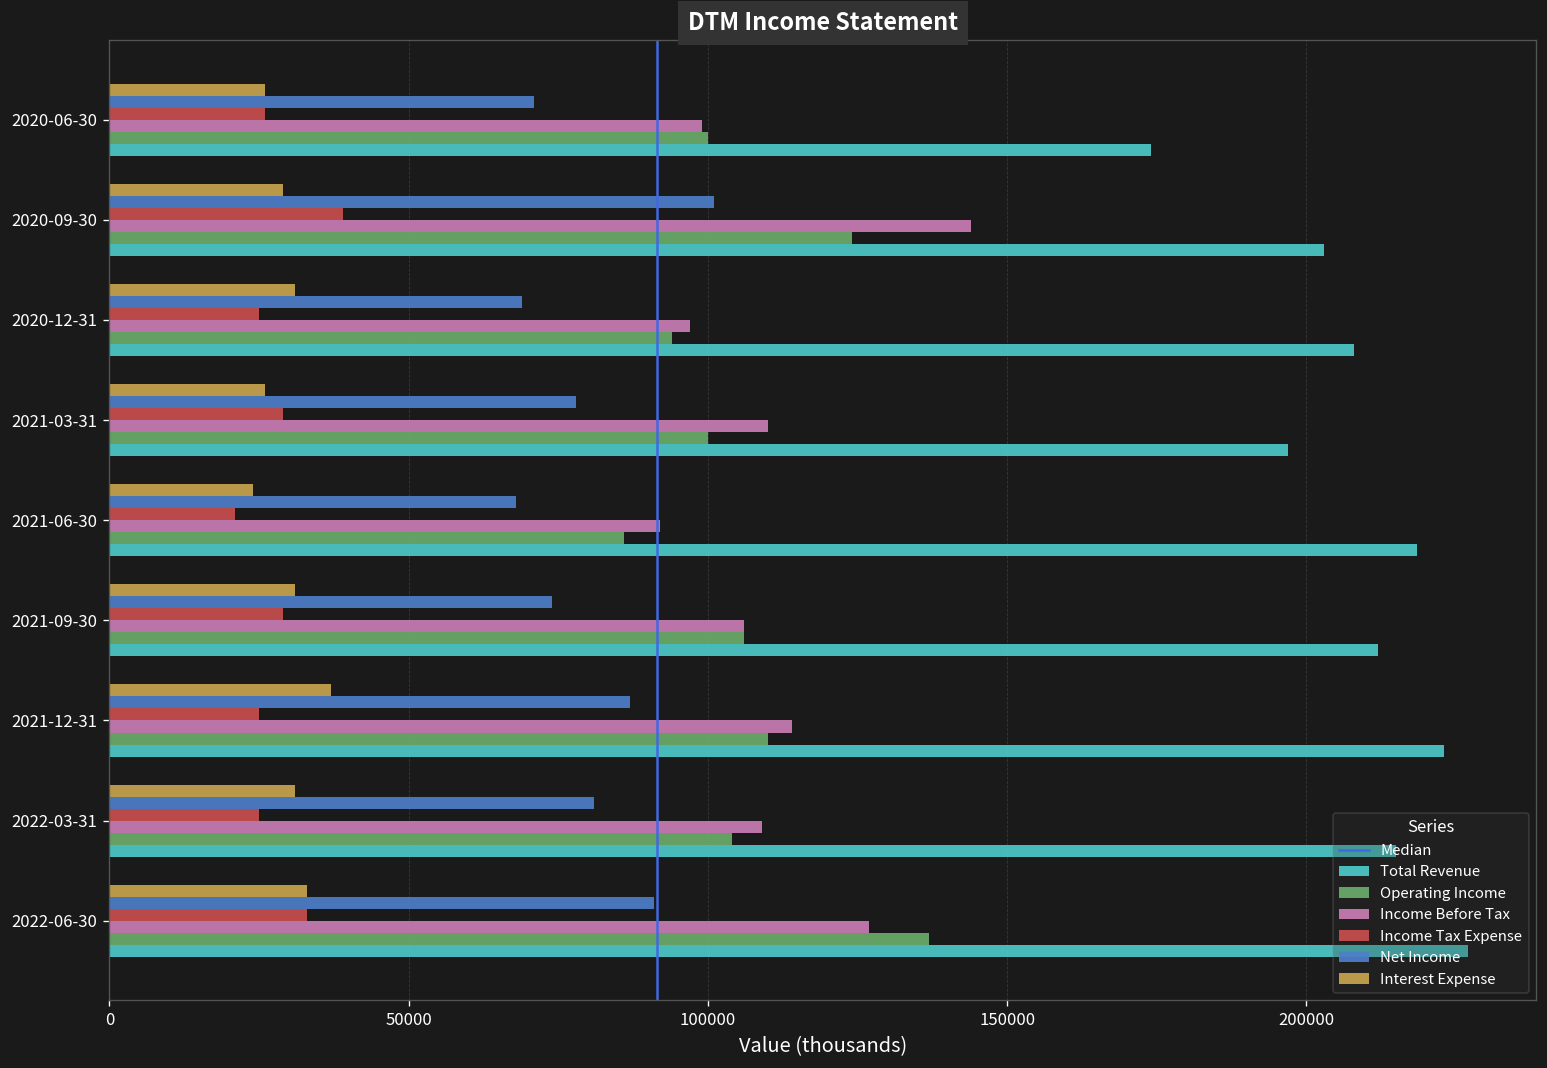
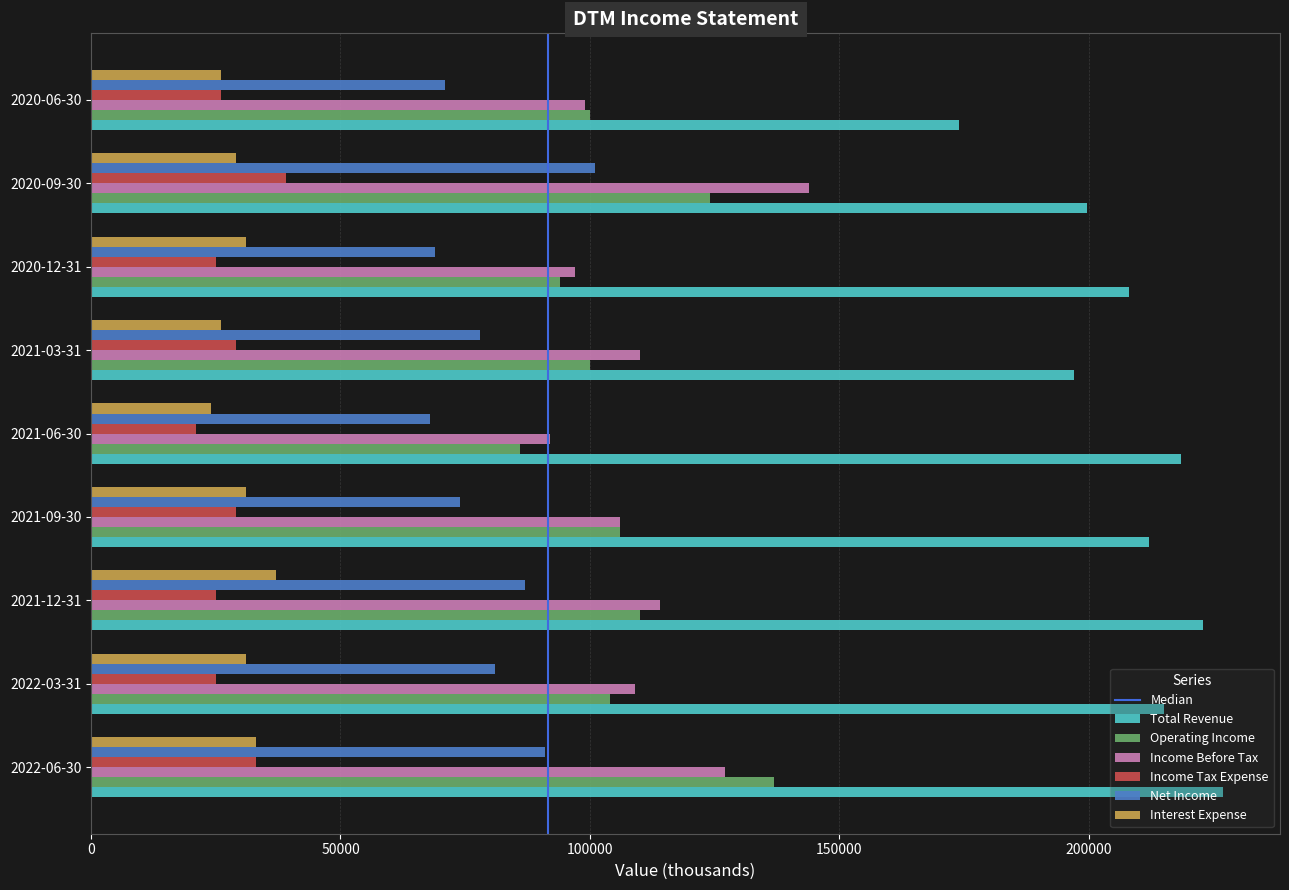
  {
    "Total Revenue": {
      "2020-06-30": 174000,
-     "2020-09-30": 203000,
+     "2020-09-30": 200000,
      "2020-12-31": 208000,
      "2021-03-31": 197000,
      "2021-06-30": 218000,
      "2021-09-30": 212000,
      "2021-12-31": 223000
    },
    "Operating Income": {
      "2020-06-30": 100000,
      "2020-09-30": 124000,
      "2020-12-31": 94000,
      "2021-03-31": 100000,
      "2021-06-30": 86000,
      "2021-09-30": 106000,
      "2021-12-31": 110000,
      "2022-03-31": 104000,
      "2022-06-30": 137000
    },
    "Income Before Tax": {
      "2020-06-30": 99000,
      "2020-09-30": 144000,
      "2020-12-31": 97000,
      "2021-03-31": 110000,
      "2021-06-30": 92000,
      "2021-09-30": 106000,
      "2021-12-31": 114000,
      "2022-03-31": 109000,
      "2022-06-30": 127000
    },
    "Income Tax Expense": {
      "2020-06-30": 26000,
      "2020-09-30": 39000,
      "2020-12-31": 25000,
      "2021-03-31": 29000,
      "2021-06-30": 21000,
      "2021-09-30": 29000,
      "2021-12-31": 25000,
      "2022-03-31": 25000,
      "2022-06-30": 33000
    },
    "Net Income": {
      "2020-06-30": 71000,
      "2020-09-30": 101000,
      "2020-12-31": 69000,
      "2021-03-31": 78000,
      "2021-06-30": 68000,
      "2021-09-30": 74000,
      "2021-12-31": 87000,
      "2022-03-31": 81000,
      "2022-06-30": 91000
    },
    "Interest Expense": {
      "2020-06-30": 26000,
      "2020-09-30": 29000,
      "2020-12-31": 31000,
      "2021-03-31": 26000,
      "2021-06-30": 24000,
      "2021-09-30": 31000,
      "2021-12-31": 37000,
      "2022-03-31": 31000,
      "2022-06-30": 33000
    }
  }
